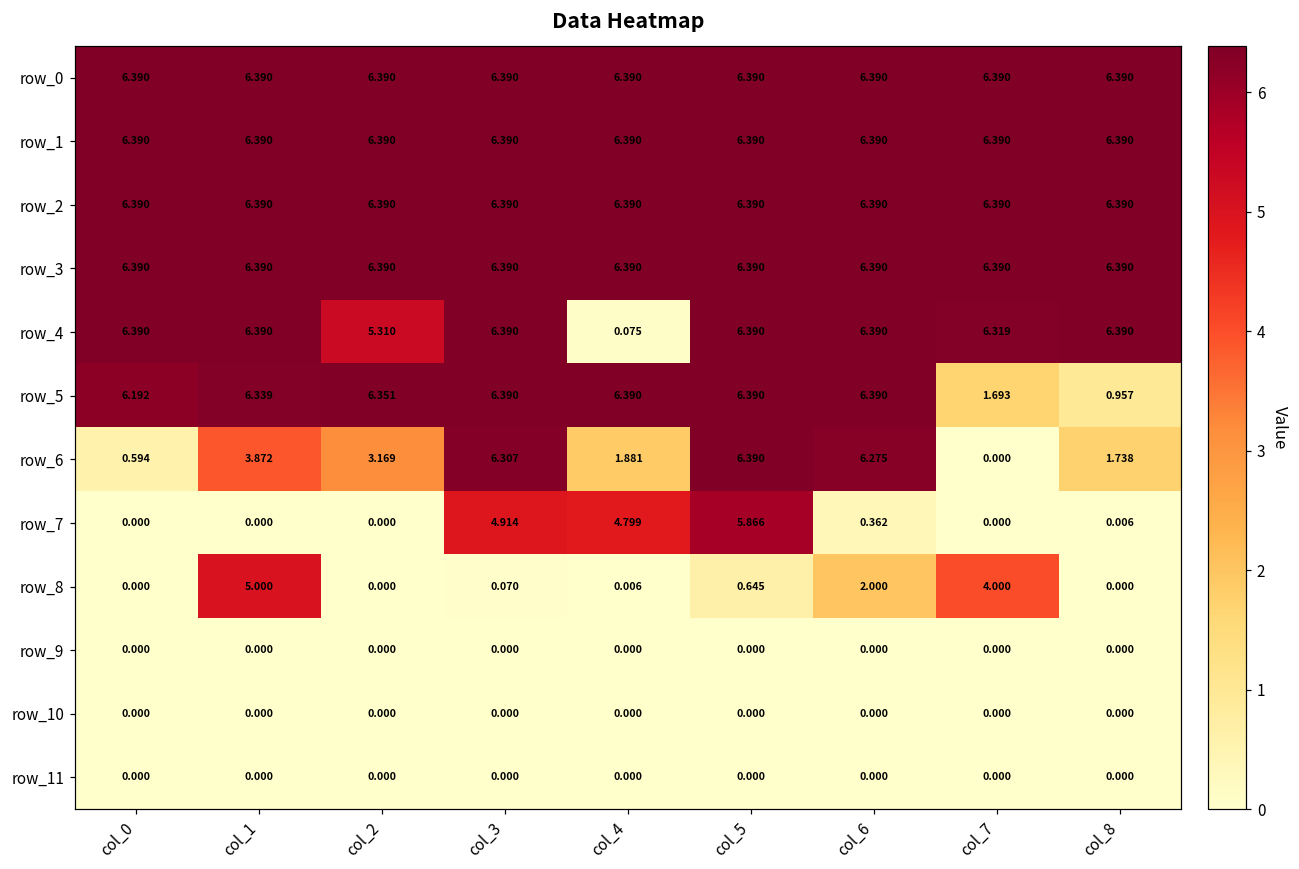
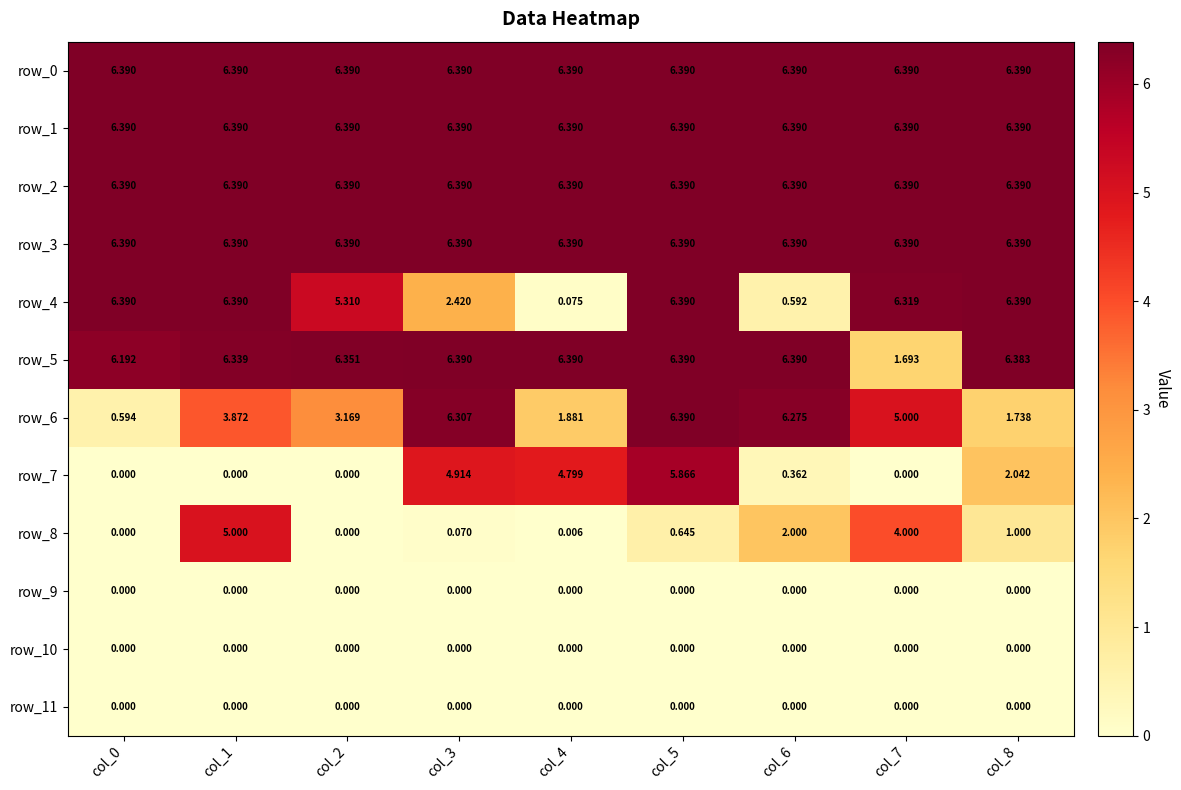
  {
    "row_0": {
      "col_0": 6.390,
      "col_1": 6.390,
      "col_2": 6.390,
      "col_3": 6.390,
      "col_4": 6.390,
      "col_5": 6.390,
      "col_6": 6.390,
      "col_7": 6.390,
      "col_8": 6.390
    },
    "row_1": {
      "col_0": 6.390,
      "col_1": 6.390,
      "col_2": 6.390,
      "col_3": 6.390,
      "col_4": 6.390,
      "col_5": 6.390,
      "col_6": 6.390,
      "col_7": 6.390,
      "col_8": 6.390
    },
    "row_2": {
      "col_0": 6.390,
      "col_1": 6.390,
      "col_2": 6.390,
      "col_3": 6.390,
      "col_4": 6.390,
      "col_5": 6.390,
      "col_6": 6.390,
      "col_7": 6.390,
      "col_8": 6.390
    },
    "row_3": {
      "col_0": 6.390,
      "col_1": 6.390,
      "col_2": 6.390,
      "col_3": 6.390,
      "col_4": 6.390,
      "col_5": 6.390,
      "col_6": 6.390,
      "col_7": 6.390,
      "col_8": 6.390
    },
    "row_4": {
      "col_0": 6.390,
      "col_1": 6.390,
      "col_2": 5.310,
-     "col_3": 6.390,
+     "col_3": 2.420,
      "col_4": 0.075,
      "col_5": 6.390,
-     "col_6": 6.390,
+     "col_6": 0.592,
      "col_7": 6.319,
      "col_8": 6.390
    },
    "row_5": {
      "col_0": 6.192,
      "col_1": 6.339,
      "col_2": 6.351,
      "col_3": 6.390,
      "col_4": 6.390,
      "col_5": 6.390,
      "col_6": 6.390,
      "col_7": 1.693,
-     "col_8": 0.957
+     "col_8": 6.383
    },
    "row_6": {
      "col_0": 0.594,
      "col_1": 3.872,
      "col_2": 3.169,
      "col_3": 6.307,
      "col_4": 1.881,
      "col_5": 6.390,
      "col_6": 6.275,
-     "col_7": 0.000,
+     "col_7": 5.000,
      "col_8": 1.738
    },
    "row_7": {
      "col_0": 0.000,
      "col_1": 0.000,
      "col_2": 0.000,
      "col_3": 4.914,
      "col_4": 4.799,
      "col_5": 5.866,
      "col_6": 0.362,
      "col_7": 0.000,
-     "col_8": 0.006
+     "col_8": 2.042
    },
    "row_8": {
      "col_0": 0.000,
      "col_1": 5.000,
      "col_2": 0.000,
      "col_3": 0.070,
      "col_4": 0.006,
      "col_5": 0.645,
      "col_6": 2.000,
      "col_7": 4.000,
-     "col_8": 0.000
+     "col_8": 1.000
    },
    "row_9": {
      "col_0": 0.000,
      "col_1": 0.000,
      "col_2": 0.000,
      "col_3": 0.000,
      "col_4": 0.000,
      "col_5": 0.000,
      "col_6": 0.000,
      "col_7": 0.000,
      "col_8": 0.000
    },
    "row_10": {
      "col_0": 0.000,
      "col_1": 0.000,
      "col_2": 0.000,
      "col_3": 0.000,
      "col_4": 0.000,
      "col_5": 0.000,
      "col_6": 0.000,
      "col_7": 0.000,
      "col_8": 0.000
    },
    "row_11": {
      "col_0": 0.000,
      "col_1": 0.000,
      "col_2": 0.000,
      "col_3": 0.000,
      "col_4": 0.000,
      "col_5": 0.000,
      "col_6": 0.000,
      "col_7": 0.000,
      "col_8": 0.000
    }
  }
